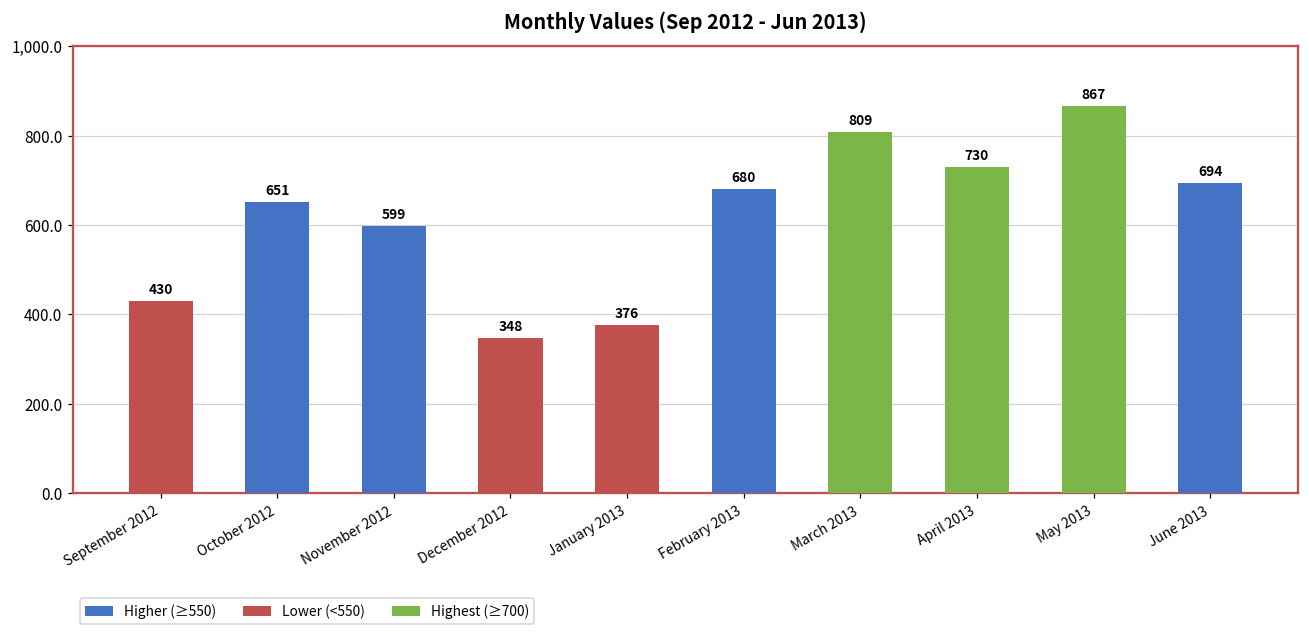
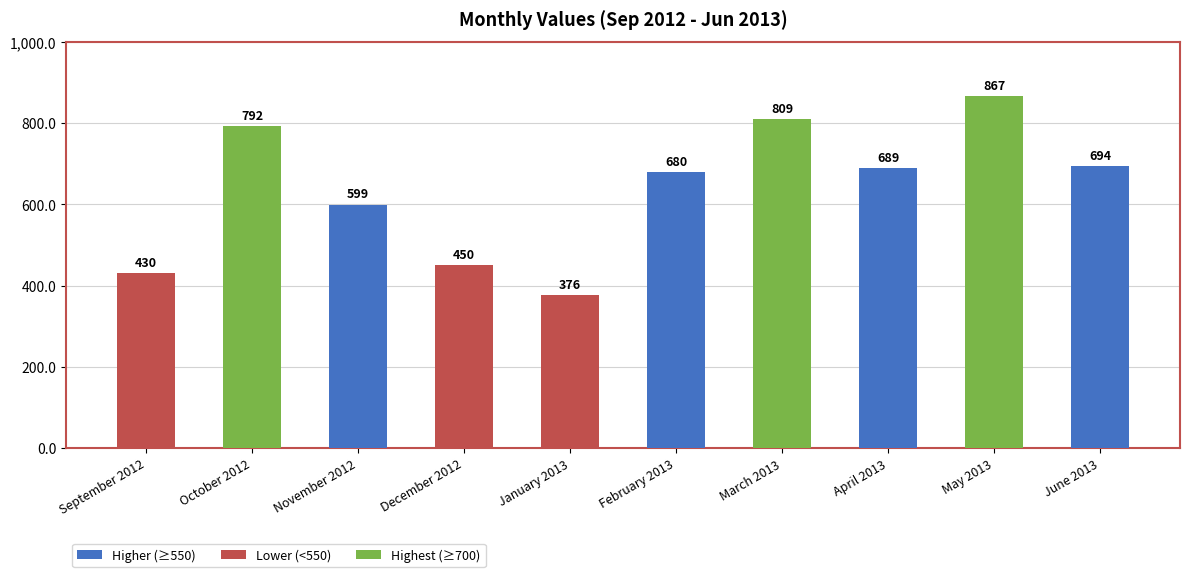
  {
    "September 2012": 430,
-   "October 2012": 651,
+   "October 2012": 792,
    "November 2012": 599,
-   "December 2012": 348,
+   "December 2012": 450,
    "January 2013": 376,
    "February 2013": 680,
    "March 2013": 809,
-   "April 2013": 730,
+   "April 2013": 689,
    "May 2013": 867,
    "June 2013": 694
  }
